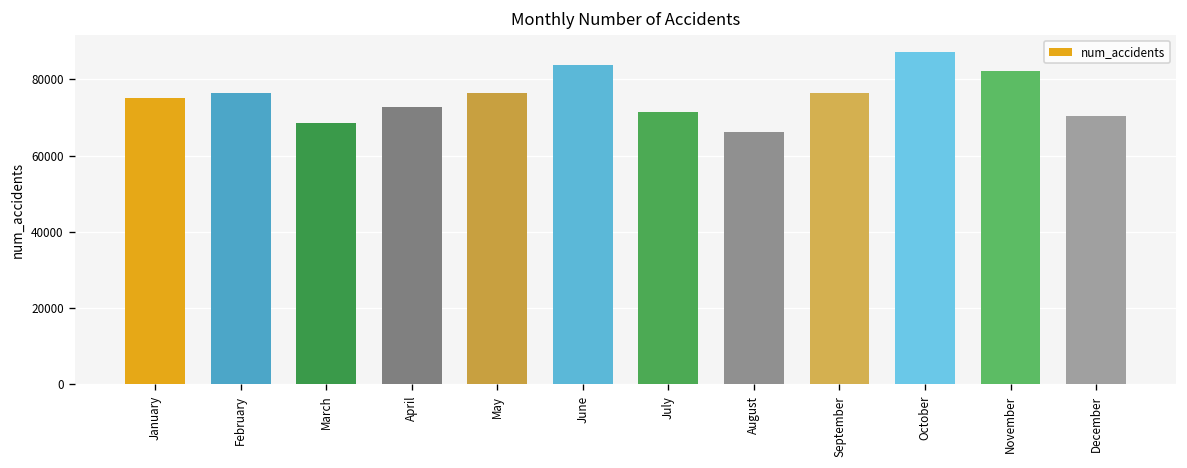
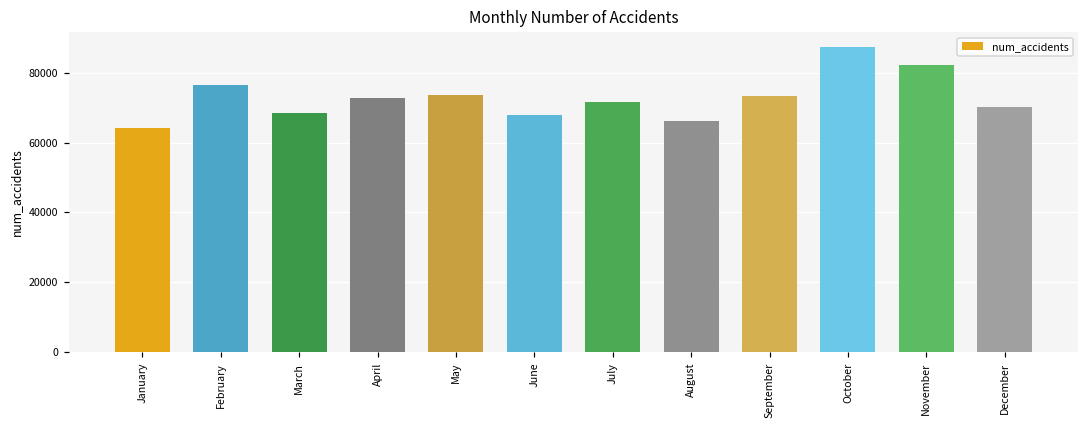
  {
-   "January": 75000,
+   "January": 64000,
    "February": 76000,
    "March": 69000,
    "April": 73000,
-   "May": 77000,
-   "June": 84000,
+   "May": 74000,
+   "June": 68000,
    "July": 72000,
    "August": 66000,
-   "September": 77000,
+   "September": 73000,
    "October": 87000,
    "November": 82000,
    "December": 70000
  }
